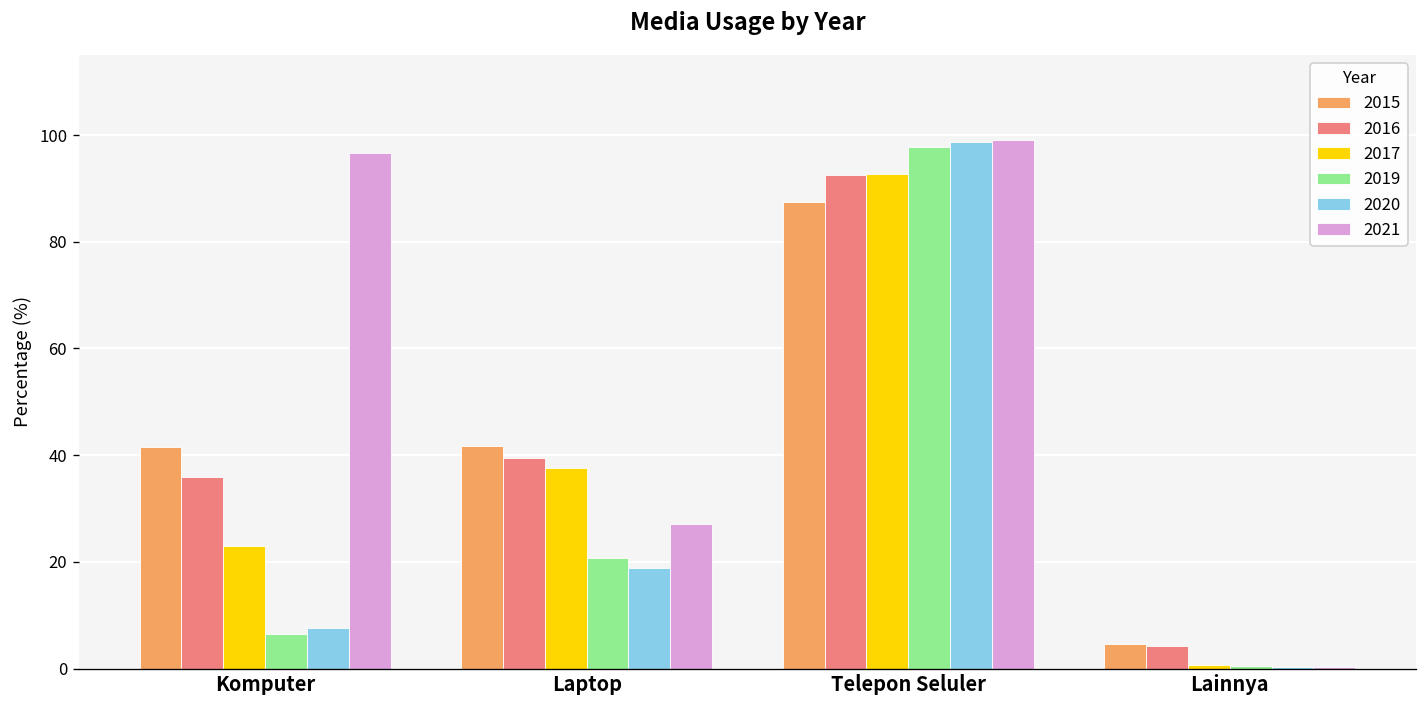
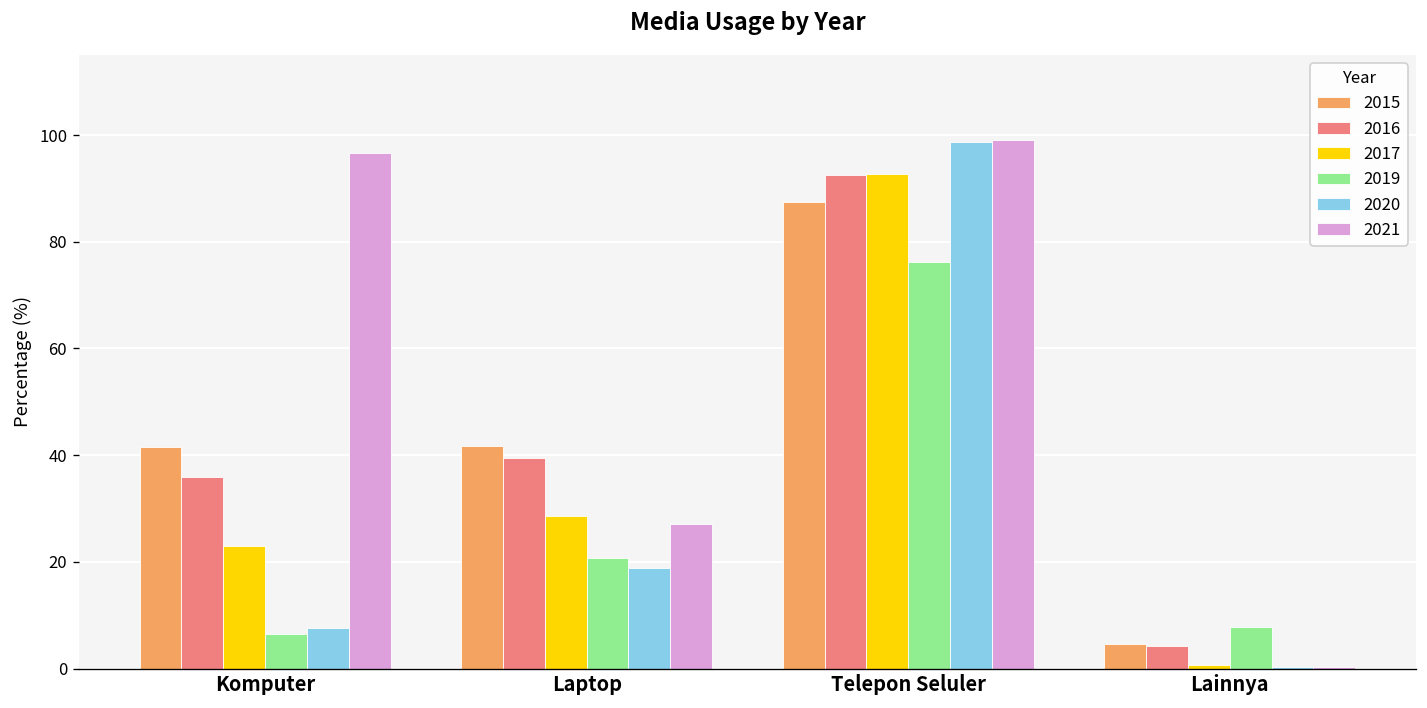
  {
    "2017": {
      "Komputer": 23,
-     "Laptop": 38,
+     "Laptop": 29,
      "Telepon Seluler": 93,
      "Lainnya": 1
    },
    "2019": {
      "Komputer": 6,
      "Laptop": 21,
-     "Telepon Seluler": 98,
-     "Lainnya": 1
+     "Telepon Seluler": 76,
+     "Lainnya": 8
    },
    "2020": {
      "Komputer": 8,
      "Laptop": 19,
      "Telepon Seluler": 99
    },
    "2021": {
      "Komputer": 97,
      "Laptop": 27,
      "Telepon Seluler": 99
    }
  }
